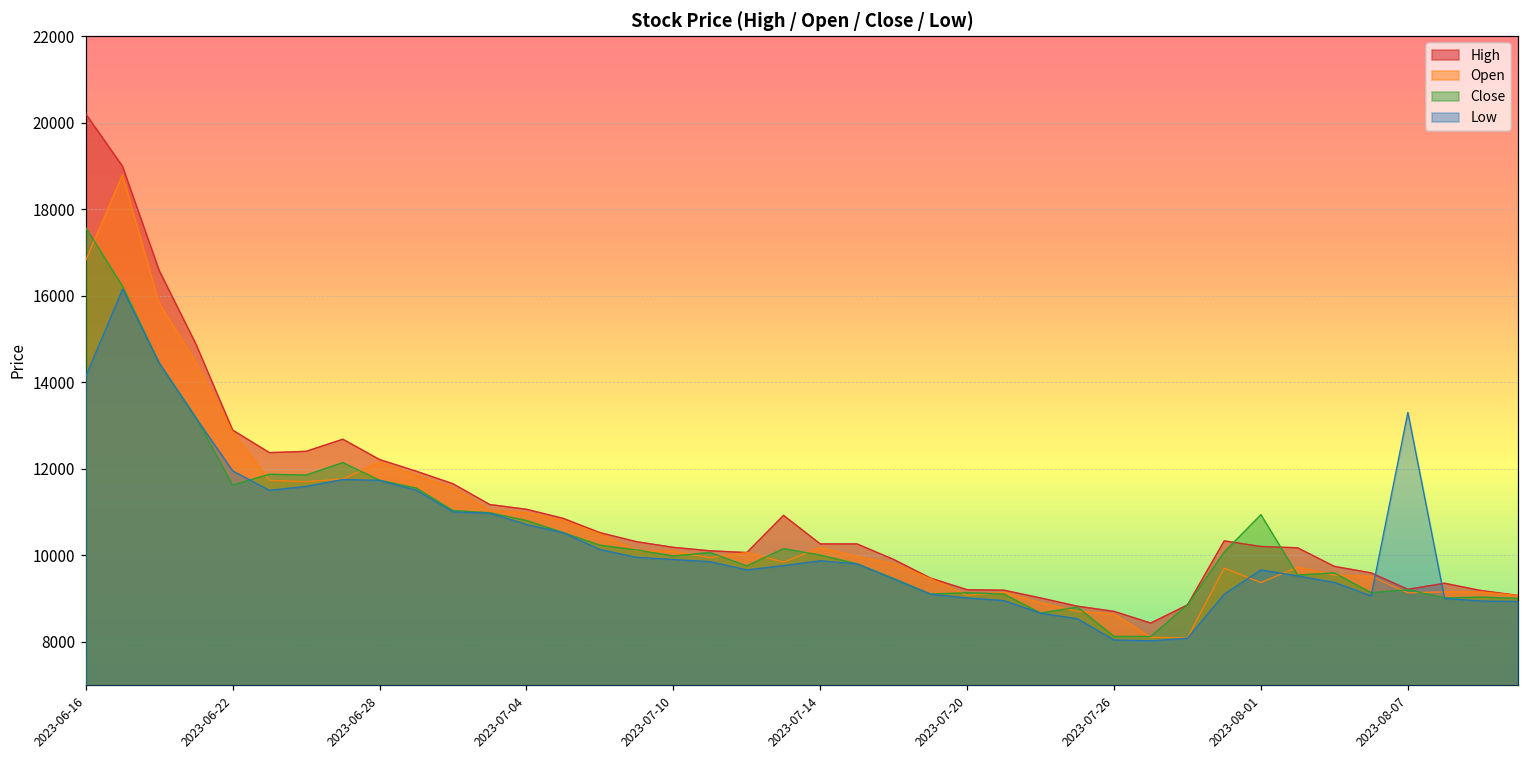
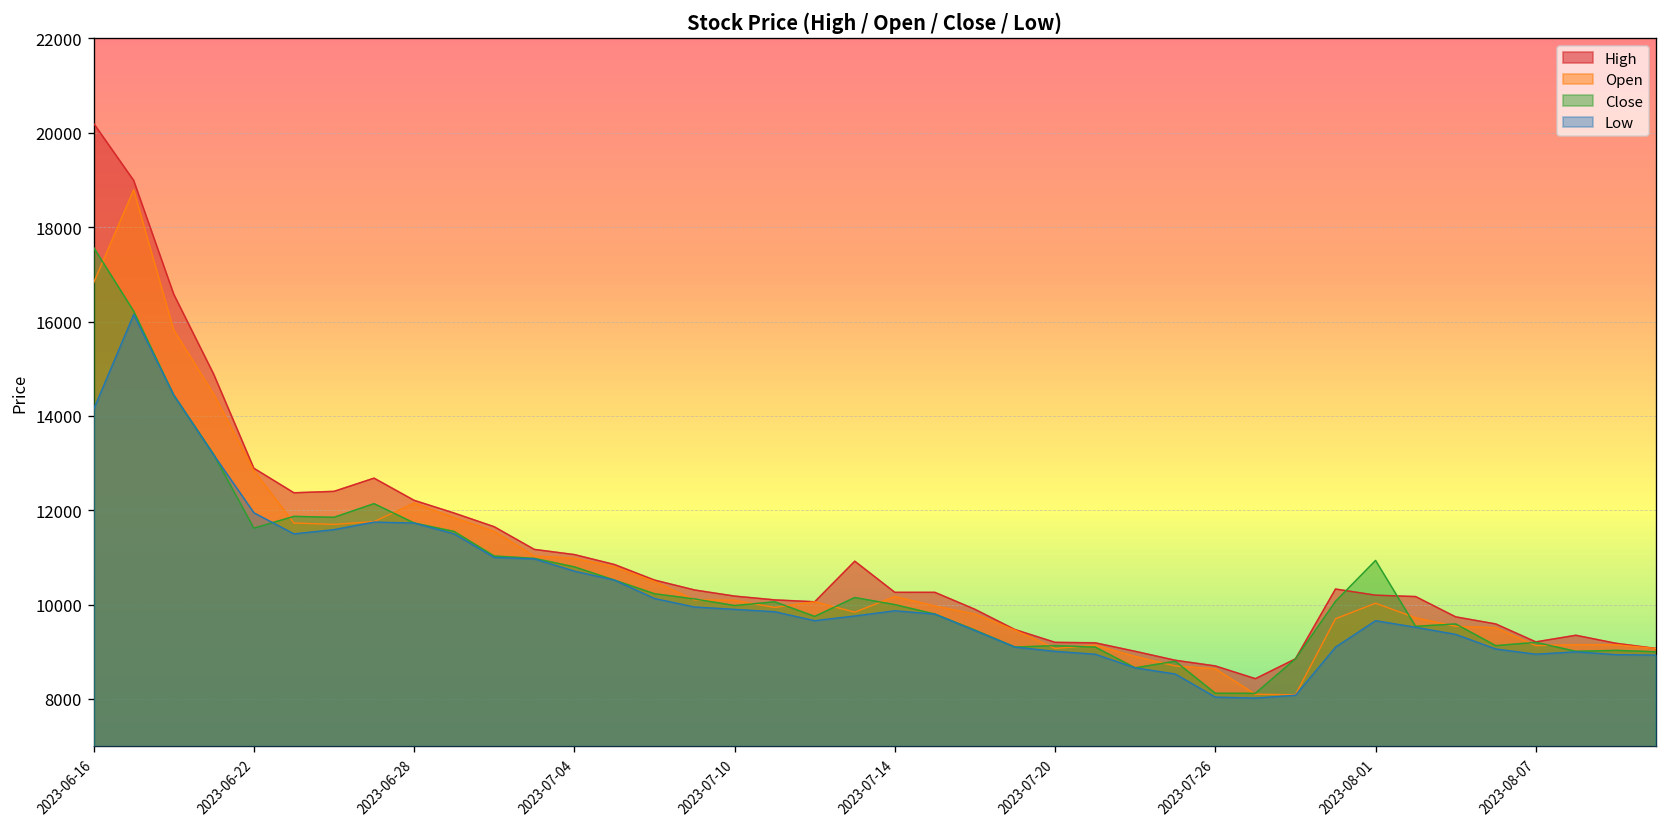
  {
    "High": {
      "2023-06-16": 20200,
      "2023-07-04": 11100,
      "2023-07-10": 10200,
      "2023-07-14": 10300,
      "2023-07-20": 9200,
      "2023-08-01": 10200
    },
    "Open": {
      "2023-06-16": 16800,
      "2023-07-04": 11000,
      "2023-07-10": 10100,
      "2023-07-14": 10200,
-     "2023-08-01": 9400,
+     "2023-08-01": 10000,
      "2023-08-07": 9100
    },
    "Close": {
      "2023-06-16": 17600,
      "2023-06-22": 11600,
      "2023-07-04": 10800,
      "2023-07-10": 10000,
      "2023-07-14": 10000,
      "2023-07-26": 8100,
      "2023-08-01": 10900
    },
    "Low": {
      "2023-06-16": 14100,
      "2023-06-22": 11900,
      "2023-07-04": 10700,
      "2023-07-10": 9900,
      "2023-07-14": 9900,
      "2023-07-26": 8000,
      "2023-08-01": 9700,
-     "2023-08-07": 13300
+     "2023-08-07": 9000
    }
  }
